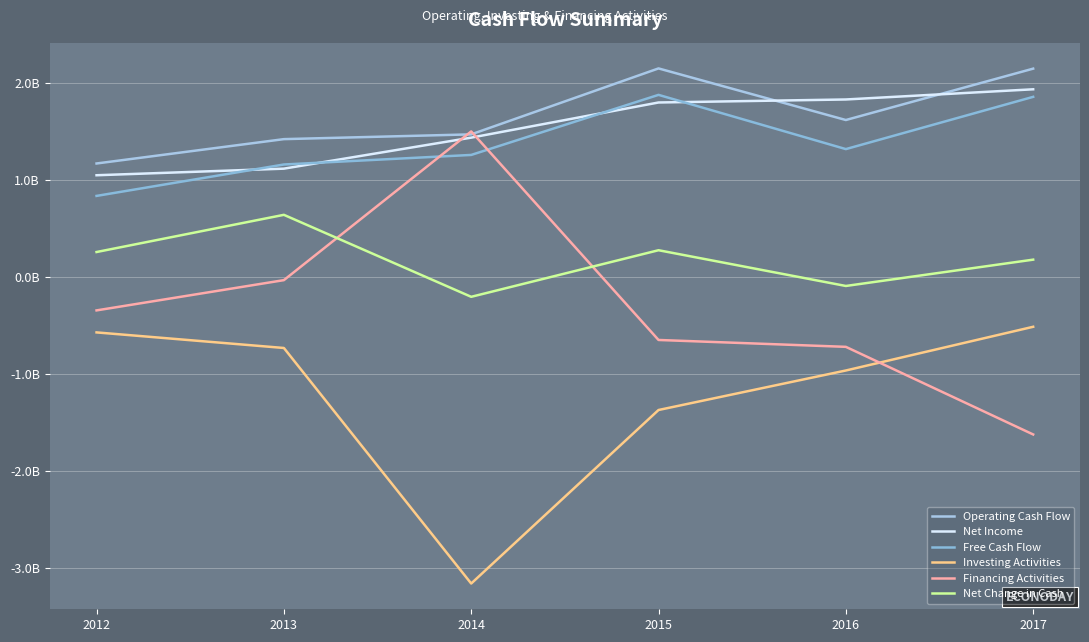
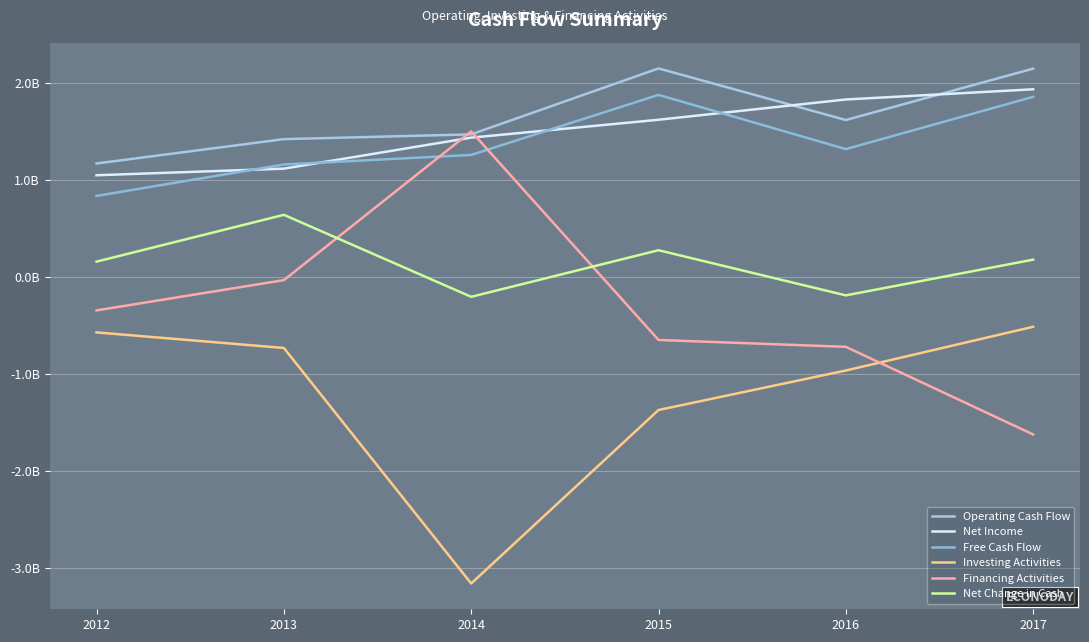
  {
    "Net Income": {
      "2012": 1100000000,
      "2013": 1100000000,
      "2014": 1400000000,
-     "2015": 1800000000,
+     "2015": 1600000000,
      "2016": 1800000000,
      "2017": 1900000000
    },
    "Net Change in Cash": {
-     "2012": 300000000,
+     "2012": 200000000,
      "2013": 600000000,
      "2014": -200000000,
      "2015": 300000000,
-     "2016": -100000000,
+     "2016": -200000000,
      "2017": 200000000
    }
  }
